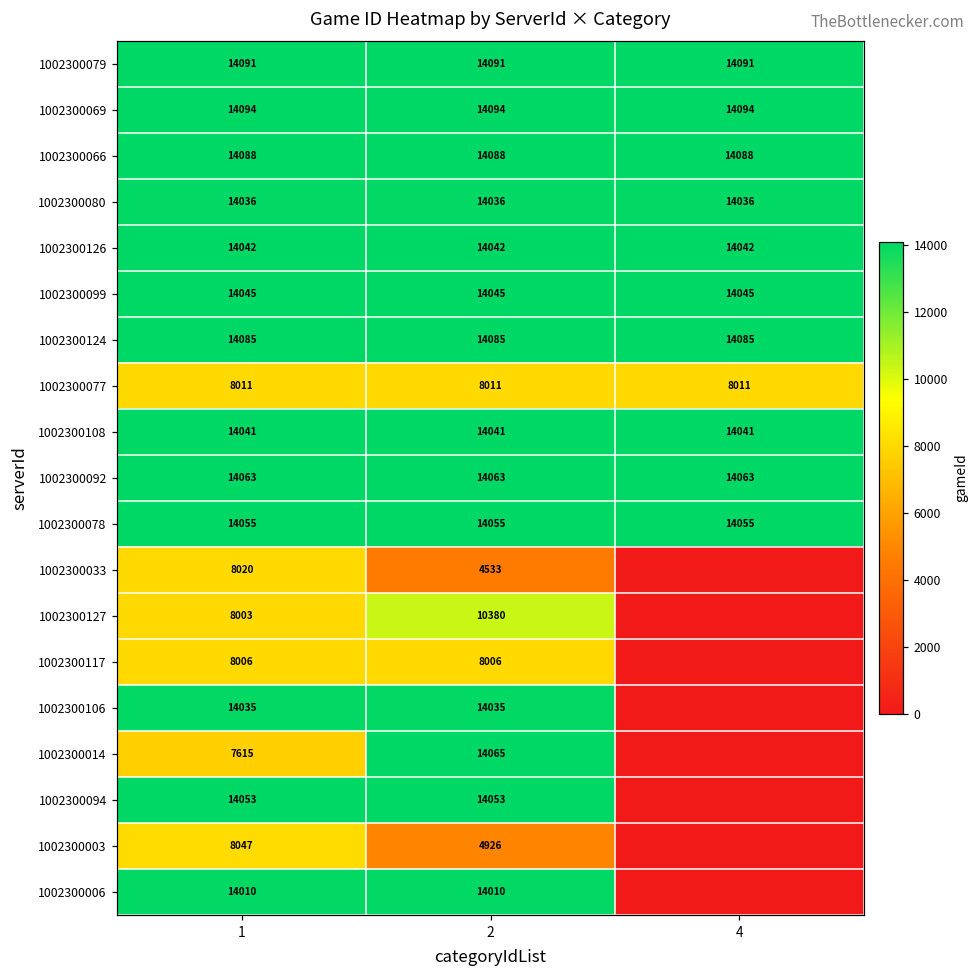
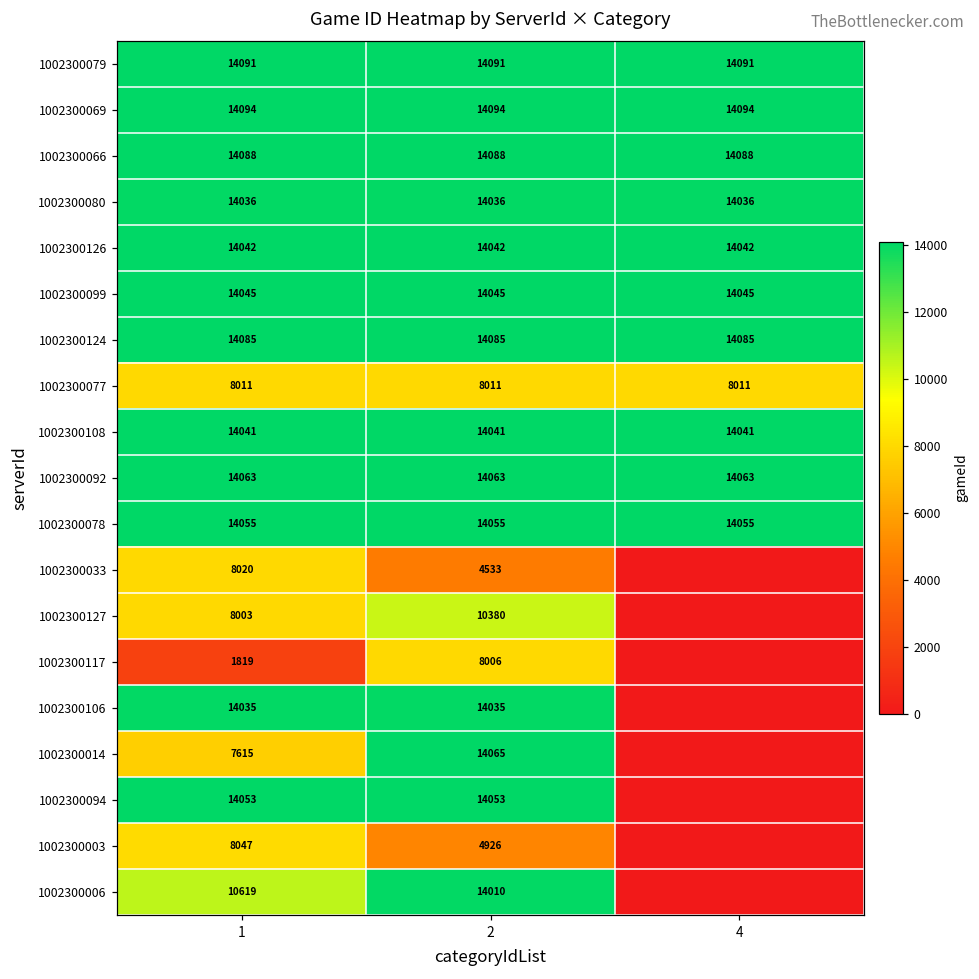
  {
    "1002300079": {
      "1": 14091,
      "2": 14091,
      "4": 14091
    },
    "1002300069": {
      "1": 14094,
      "2": 14094,
      "4": 14094
    },
    "1002300066": {
      "1": 14088,
      "2": 14088,
      "4": 14088
    },
    "1002300080": {
      "1": 14036,
      "2": 14036,
      "4": 14036
    },
    "1002300126": {
      "1": 14042,
      "2": 14042,
      "4": 14042
    },
    "1002300099": {
      "1": 14045,
      "2": 14045,
      "4": 14045
    },
    "1002300124": {
      "1": 14085,
      "2": 14085,
      "4": 14085
    },
    "1002300077": {
      "1": 8011,
      "2": 8011,
      "4": 8011
    },
    "1002300108": {
      "1": 14041,
      "2": 14041,
      "4": 14041
    },
    "1002300092": {
      "1": 14063,
      "2": 14063,
      "4": 14063
    },
    "1002300078": {
      "1": 14055,
      "2": 14055,
      "4": 14055
    },
    "1002300033": {
      "1": 8020,
      "2": 4533
    },
    "1002300127": {
      "1": 8003,
      "2": 10380
    },
    "1002300117": {
-     "1": 8006,
+     "1": 1819,
      "2": 8006
    },
    "1002300106": {
      "1": 14035,
      "2": 14035
    },
    "1002300014": {
      "1": 7615,
      "2": 14065
    },
    "1002300094": {
      "1": 14053,
      "2": 14053
    },
    "1002300003": {
      "1": 8047,
      "2": 4926
    },
    "1002300006": {
-     "1": 14010,
+     "1": 10619,
      "2": 14010
    }
  }
